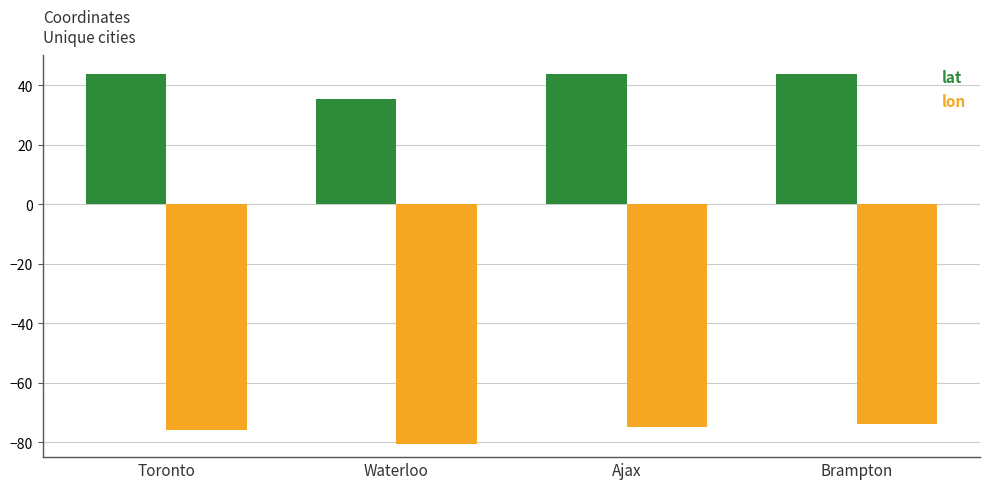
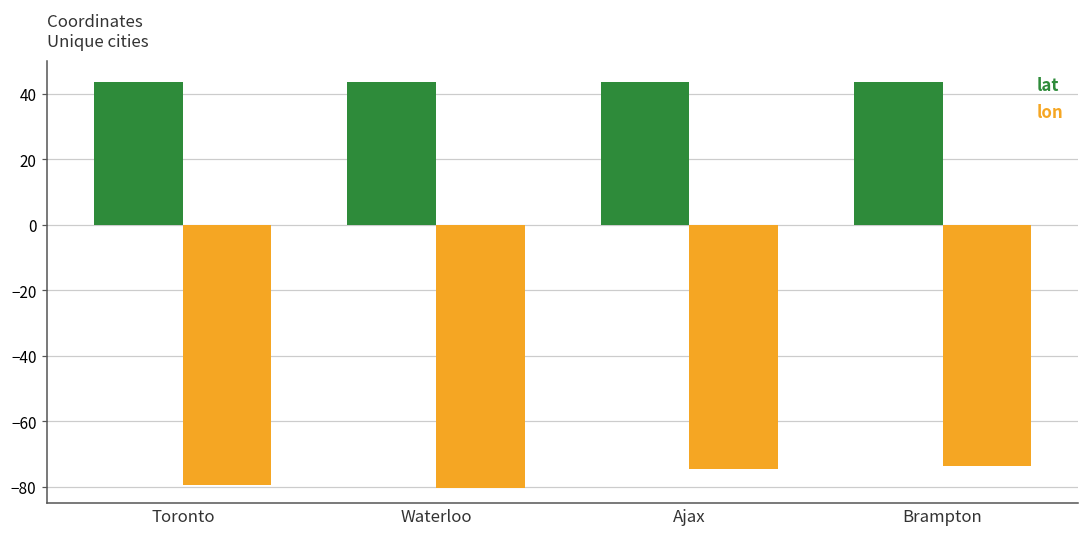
  {
    "lat": {
      "Toronto": 44,
-     "Waterloo": 35,
+     "Waterloo": 43,
      "Ajax": 44,
      "Brampton": 44
    },
    "lon": {
-     "Toronto": -76,
+     "Toronto": -79,
      "Waterloo": -81,
      "Ajax": -75,
      "Brampton": -74
    }
  }
